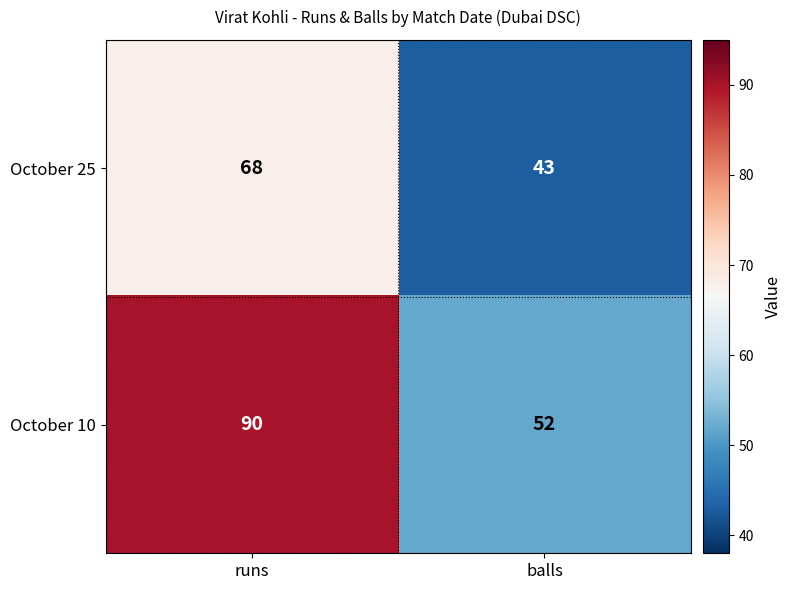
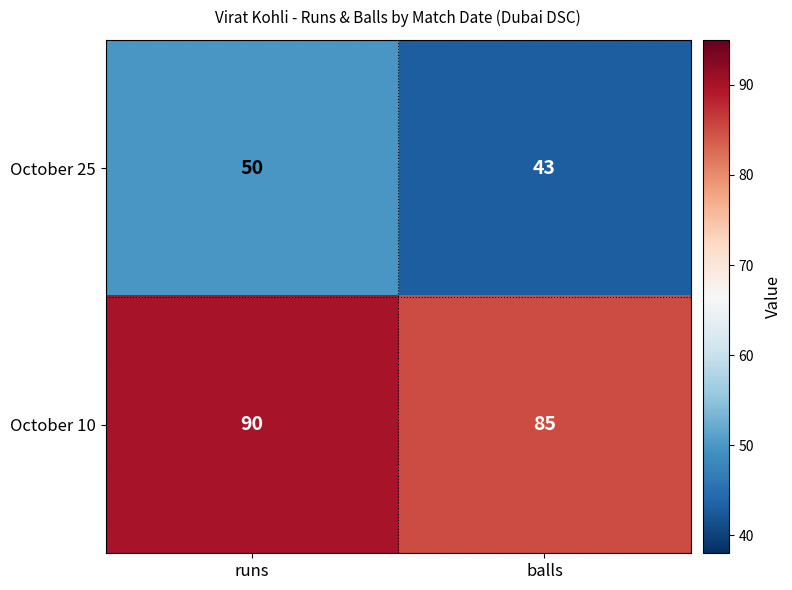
  {
    "October 25": {
-     "runs": 68,
+     "runs": 50,
      "balls": 43
    },
    "October 10": {
      "runs": 90,
-     "balls": 52
+     "balls": 85
    }
  }
